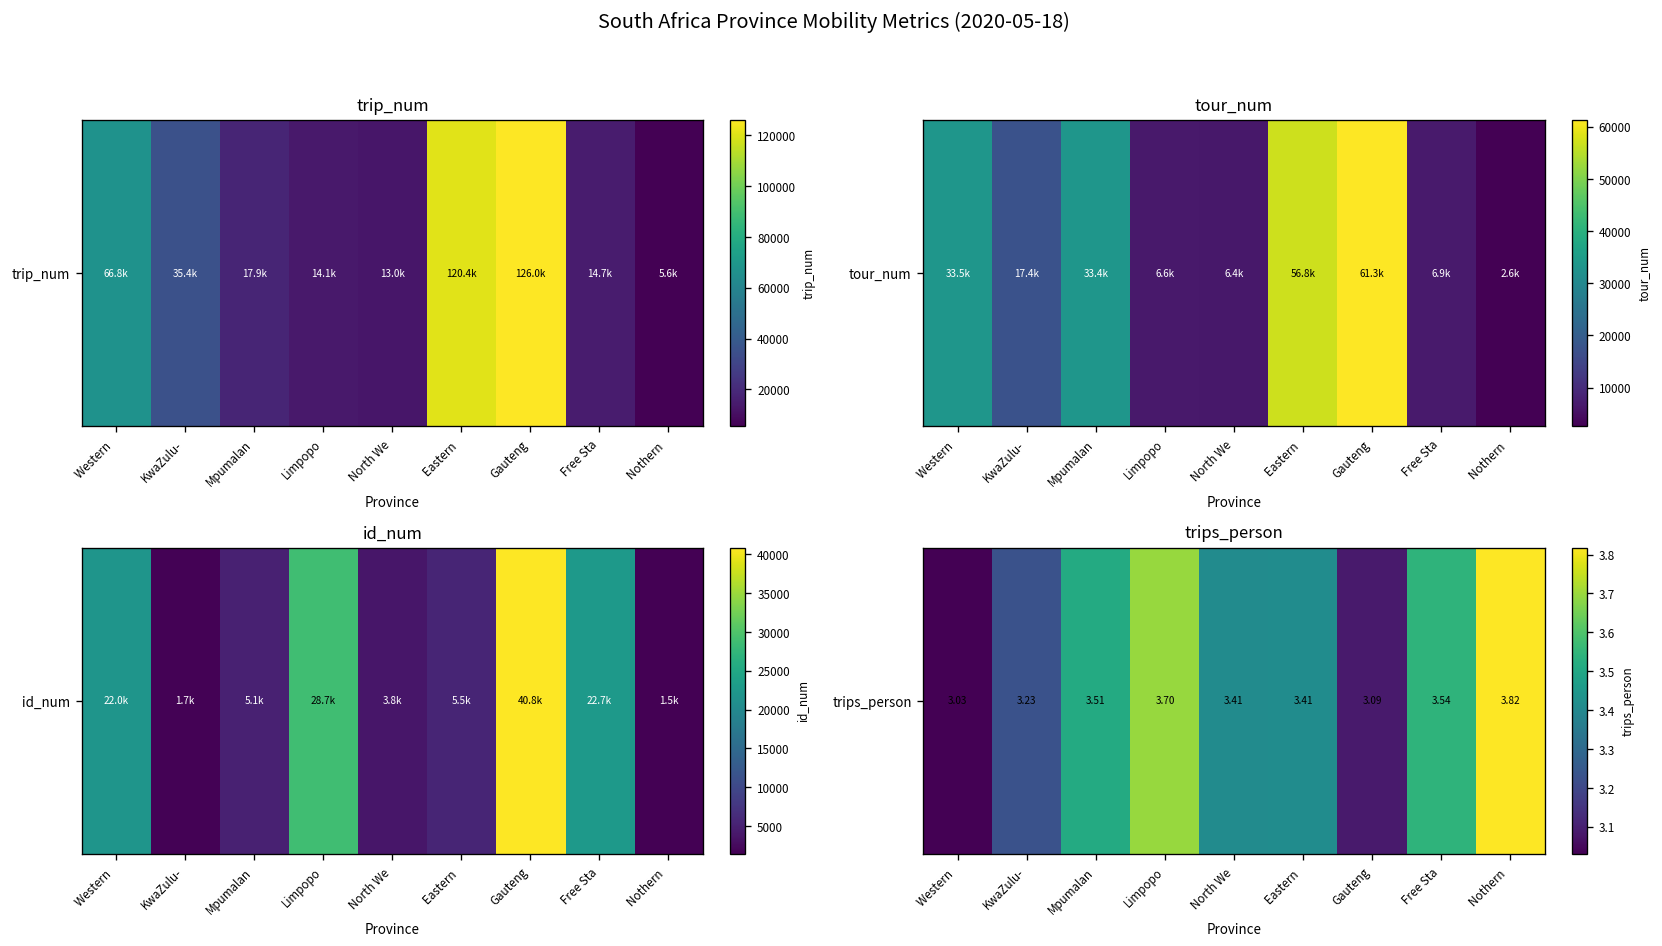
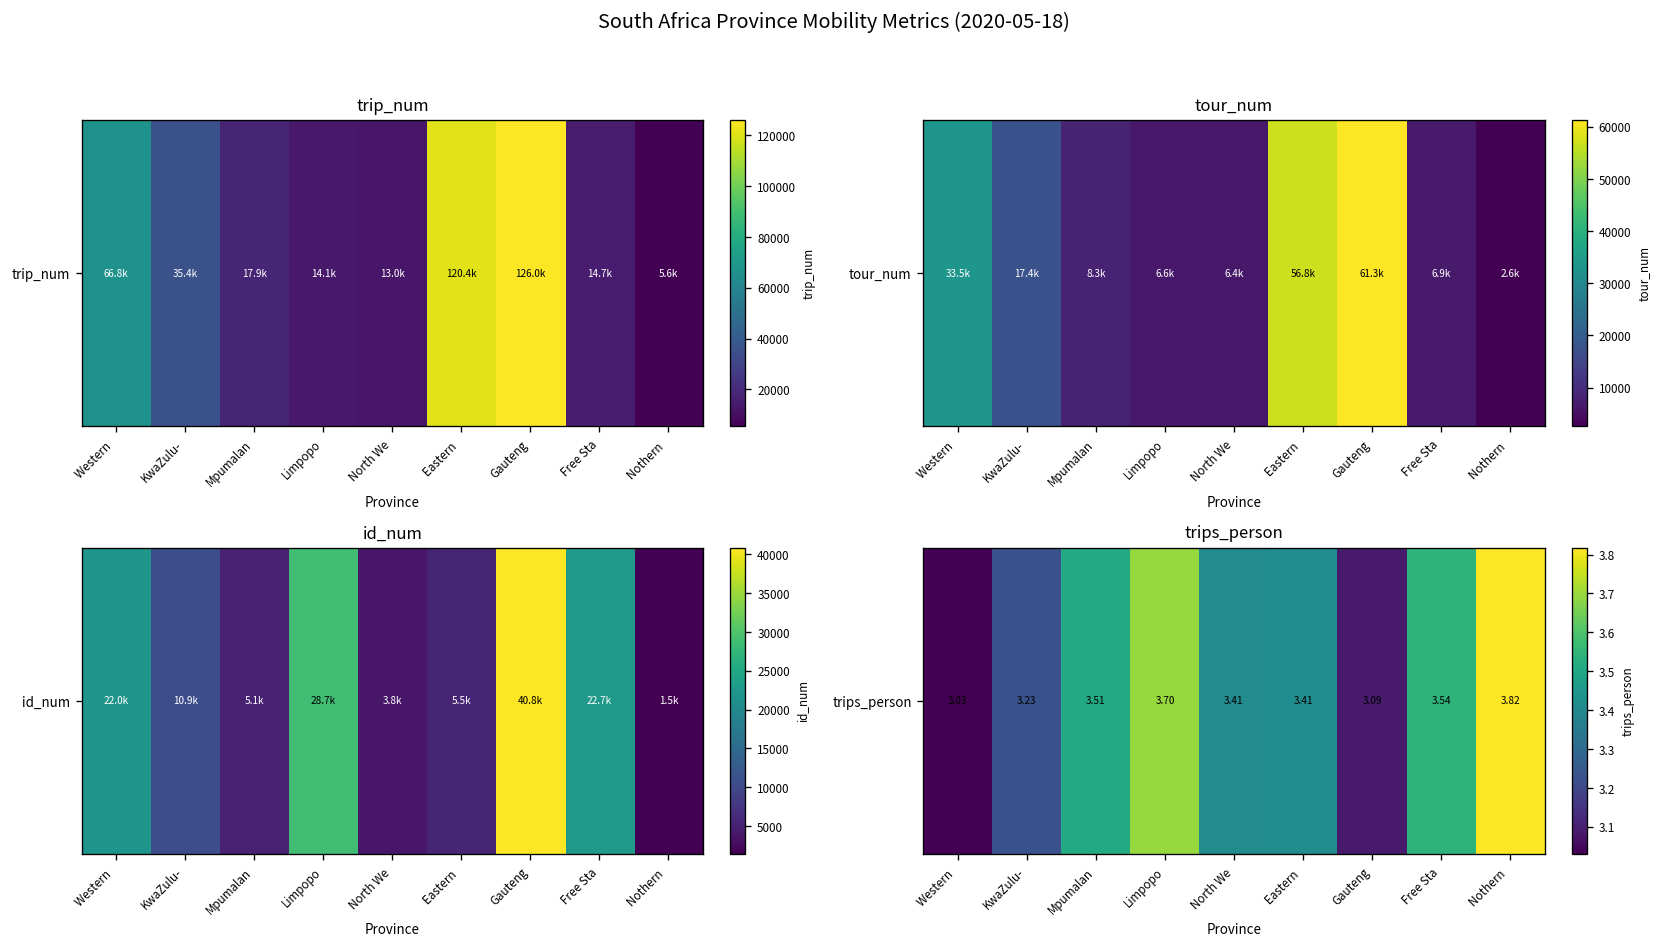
  {
    "trip_num": {
      "trip_num": {
        "Western": "66.8k",
        "KwaZulu-": "35.4k",
        "Mpumalan": "17.9k",
        "Limpopo": "14.1k",
        "North We": "13.0k",
        "Eastern": "120.4k",
        "Gauteng": "126.0k",
        "Free Sta": "14.7k",
        "Nothern": "5.6k"
      }
    },
    "tour_num": {
      "tour_num": {
        "Western": "33.5k",
        "KwaZulu-": "17.4k",
-       "Mpumalan": "33.4k",
+       "Mpumalan": "8.3k",
        "Limpopo": "6.6k",
        "North We": "6.4k",
        "Eastern": "56.8k",
        "Gauteng": "61.3k",
        "Free Sta": "6.9k",
        "Nothern": "2.6k"
      }
    },
    "id_num": {
      "id_num": {
        "Western": "22.0k",
-       "KwaZulu-": "1.7k",
+       "KwaZulu-": "10.9k",
        "Mpumalan": "5.1k",
        "Limpopo": "28.7k",
        "North We": "3.8k",
        "Eastern": "5.5k",
        "Gauteng": "40.8k",
        "Free Sta": "22.7k",
        "Nothern": "1.5k"
      }
    },
    "trips_person": {
      "trips_person": {
        "Western": "3.03",
        "KwaZulu-": "3.23",
        "Mpumalan": "3.51",
        "Limpopo": "3.70",
        "North We": "3.41",
        "Eastern": "3.41",
        "Gauteng": "3.09",
        "Free Sta": "3.54",
        "Nothern": "3.82"
      }
    }
  }
